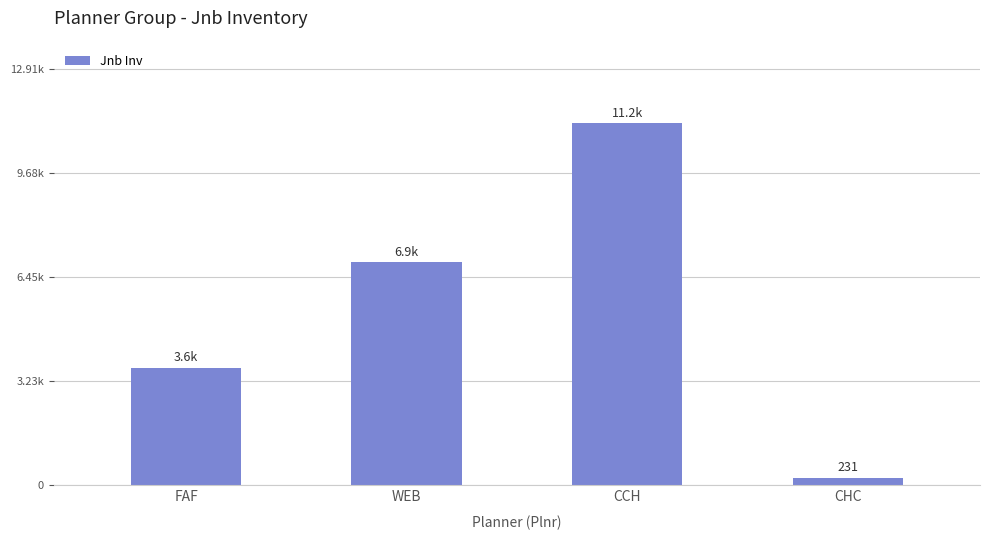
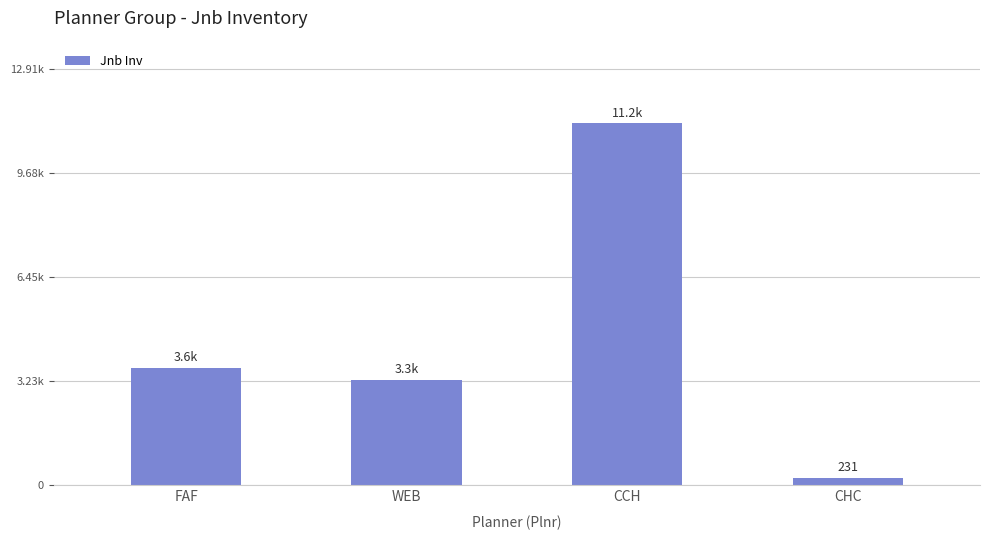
  {
    "FAF": "3.6k",
-   "WEB": "6.9k",
+   "WEB": "3.3k",
    "CCH": "11.2k",
    "CHC": "231"
  }
